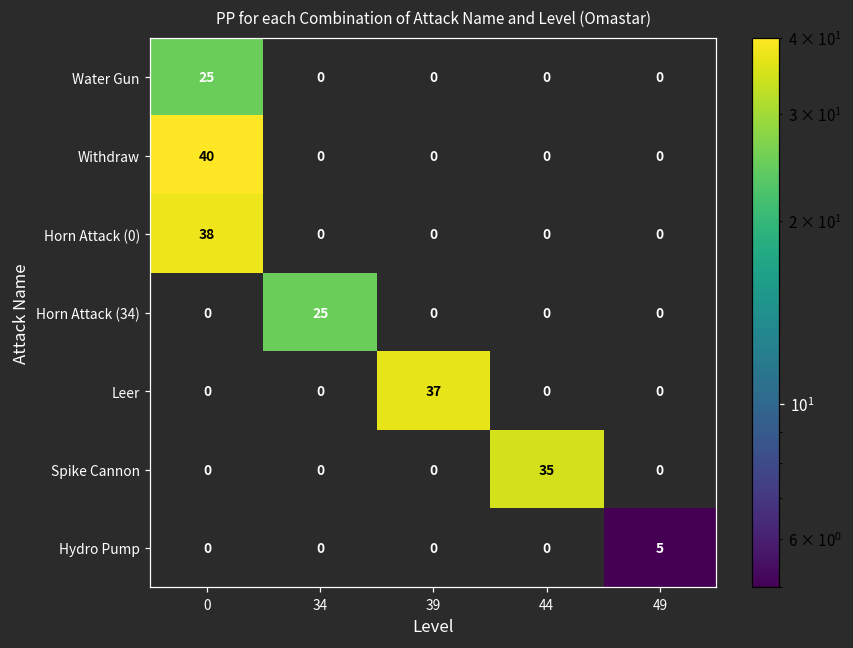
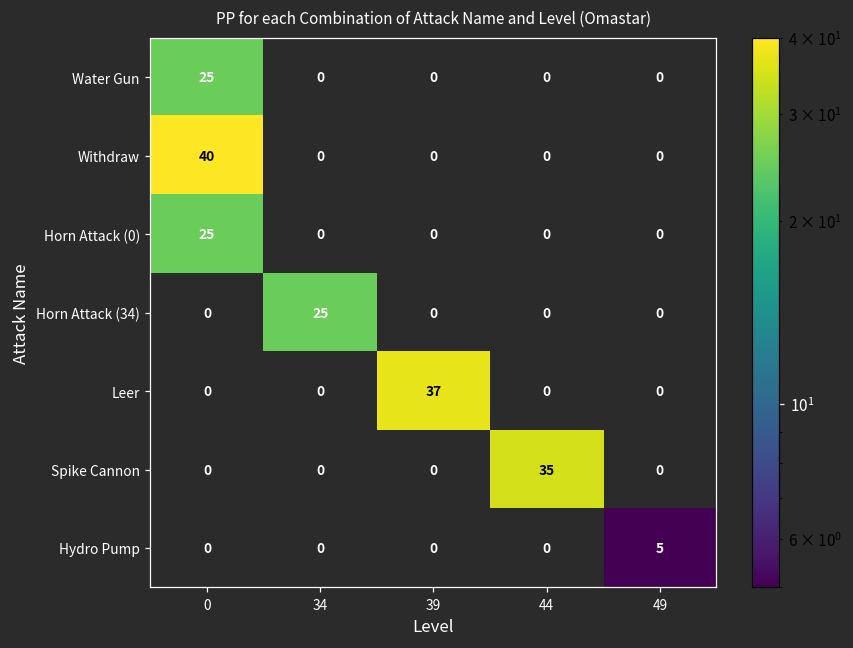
  {
    "Water Gun": {
      "0": 25,
      "34": 0,
      "39": 0,
      "44": 0,
      "49": 0
    },
    "Withdraw": {
      "0": 40,
      "34": 0,
      "39": 0,
      "44": 0,
      "49": 0
    },
    "Horn Attack (0)": {
-     "0": 38,
+     "0": 25,
      "34": 0,
      "39": 0,
      "44": 0,
      "49": 0
    },
    "Horn Attack (34)": {
      "0": 0,
      "34": 25,
      "39": 0,
      "44": 0,
      "49": 0
    },
    "Leer": {
      "0": 0,
      "34": 0,
      "39": 37,
      "44": 0,
      "49": 0
    },
    "Spike Cannon": {
      "0": 0,
      "34": 0,
      "39": 0,
      "44": 35,
      "49": 0
    },
    "Hydro Pump": {
      "0": 0,
      "34": 0,
      "39": 0,
      "44": 0,
      "49": 5
    }
  }
